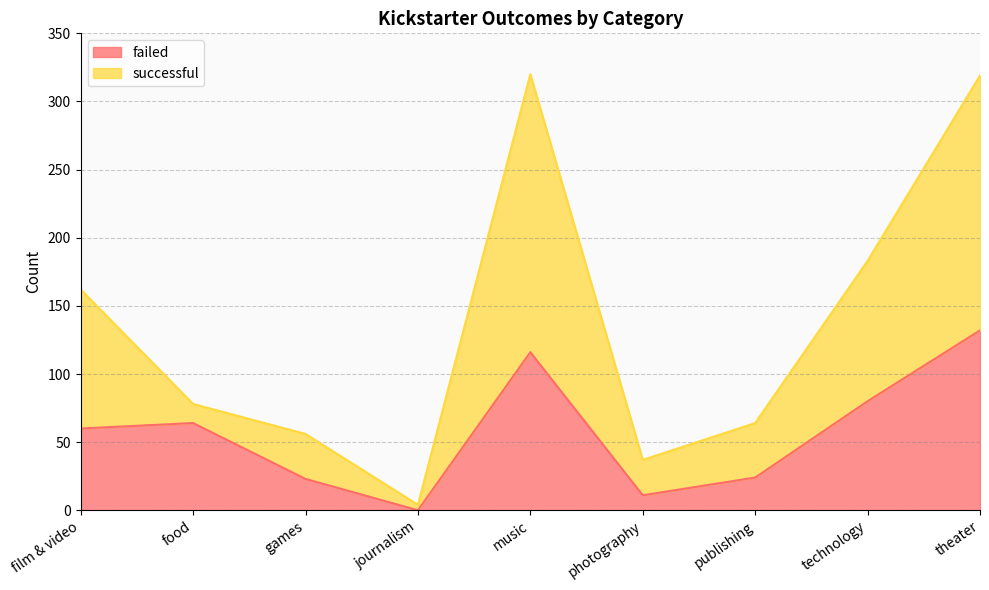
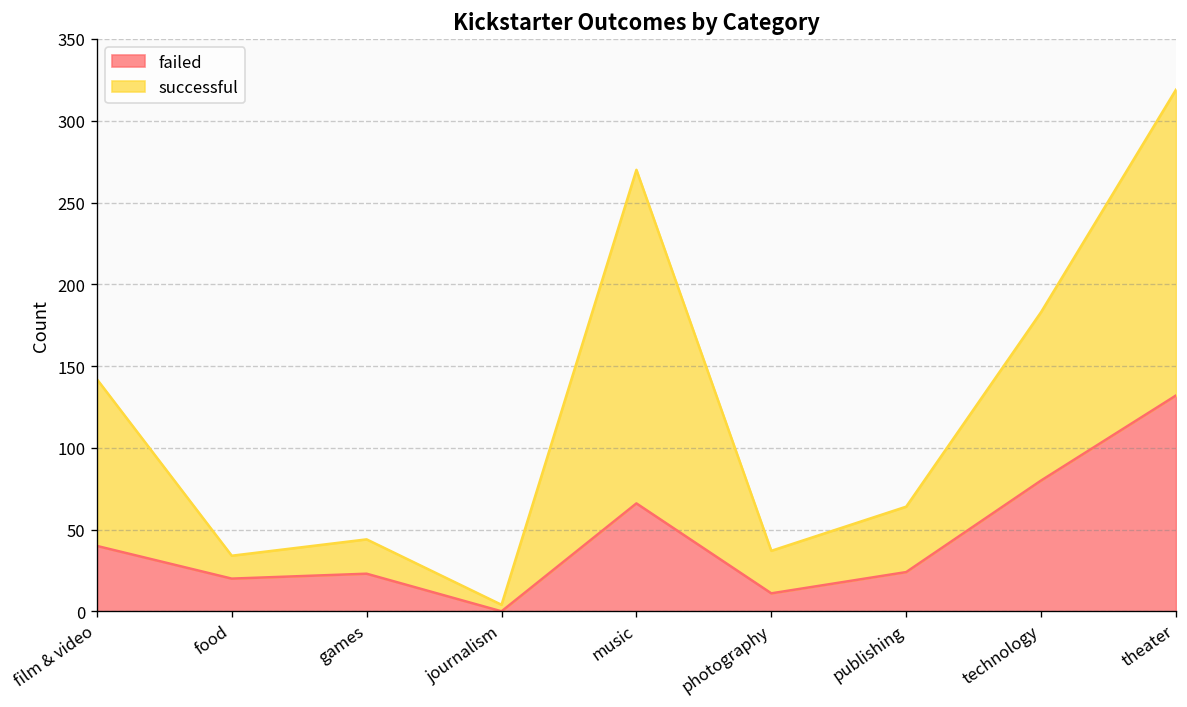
  {
    "failed": {
-     "film & video": 60,
-     "food": 64,
+     "film & video": 40,
+     "food": 20,
      "games": 23,
      "journalism": 0,
-     "music": 116,
+     "music": 66,
      "photography": 11,
      "publishing": 24,
      "technology": 80,
      "theater": 132
    },
    "successful": {
      "film & video": 102,
      "food": 14,
-     "games": 33,
+     "games": 21,
      "journalism": 4,
      "music": 204,
      "photography": 26,
      "publishing": 40,
      "technology": 103,
      "theater": 187
    }
  }
